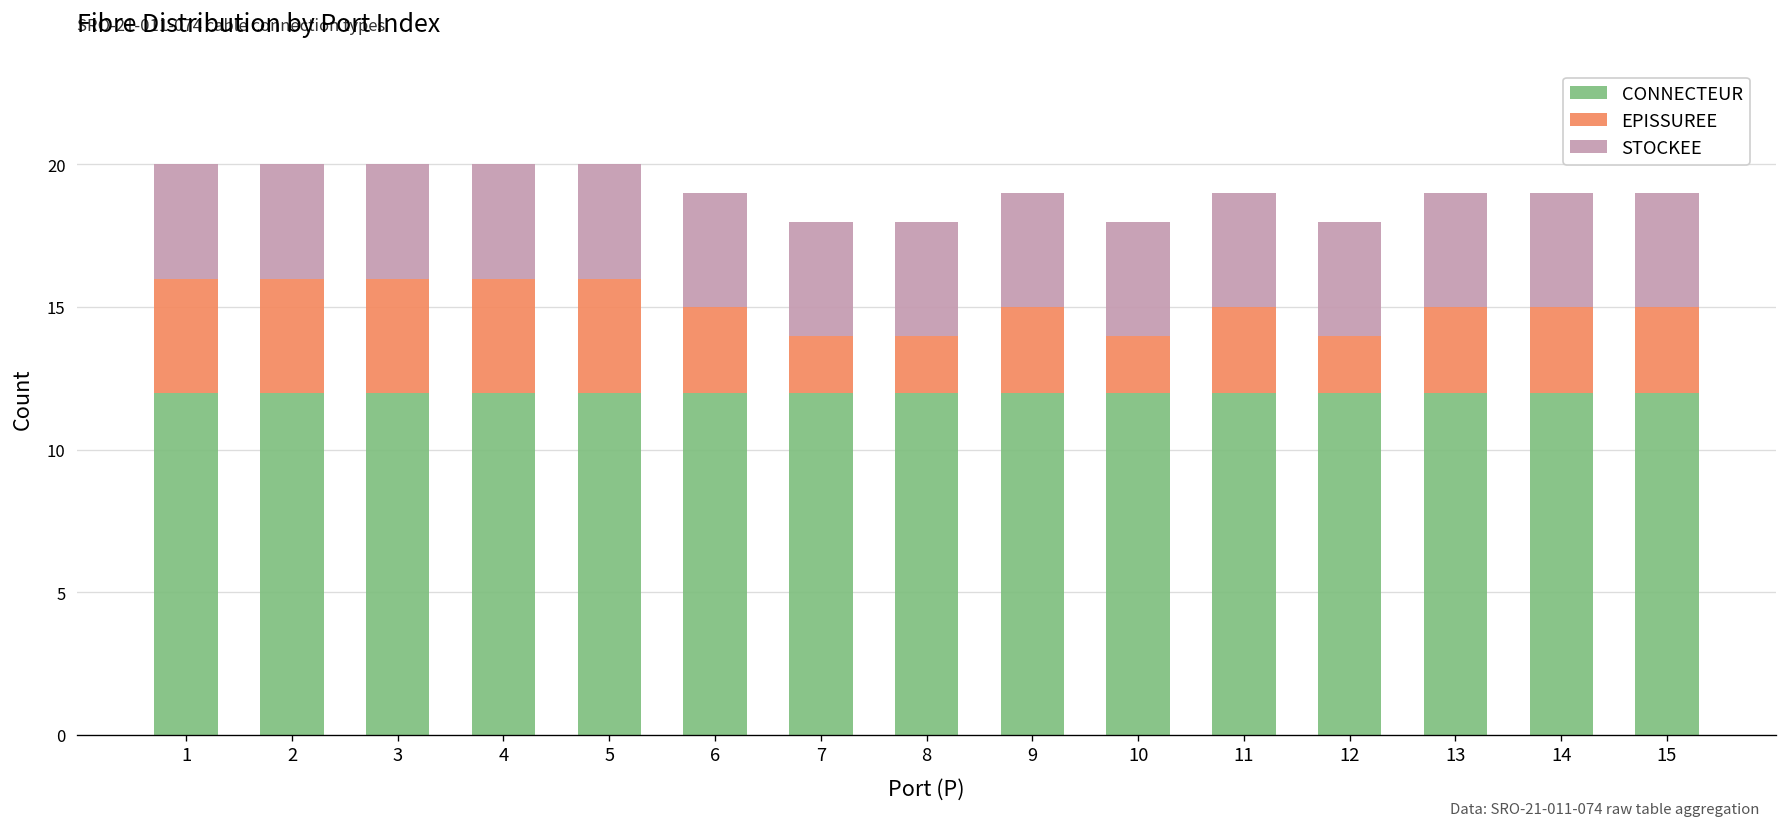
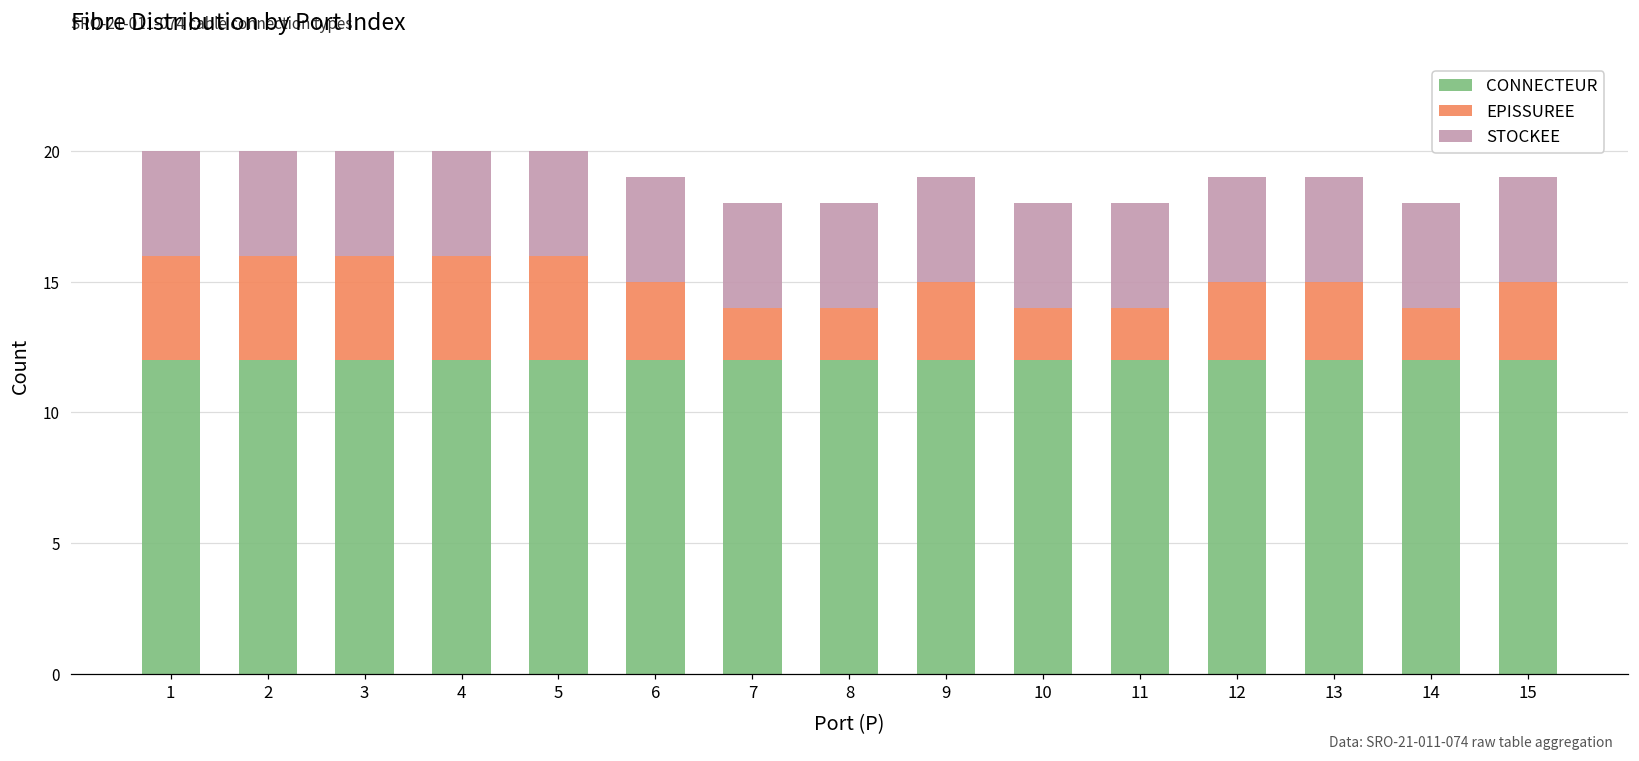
  {
    "CONNECTEUR": {
      "1": 12,
      "2": 12,
      "3": 12,
      "4": 12,
      "5": 12,
      "6": 12,
      "7": 12,
      "8": 12,
      "9": 12,
      "10": 12,
      "11": 12,
      "12": 12,
      "13": 12,
      "14": 12,
      "15": 12
    },
    "EPISSUREE": {
      "1": 4,
      "2": 4,
      "3": 4,
      "4": 4,
      "5": 4,
      "6": 3,
      "7": 2,
      "8": 2,
      "9": 3,
      "10": 2,
-     "11": 3,
-     "12": 2,
+     "11": 2,
+     "12": 3,
      "13": 3,
-     "14": 3,
+     "14": 2,
      "15": 3
    },
    "STOCKEE": {
      "1": 4,
      "2": 4,
      "3": 4,
      "4": 4,
      "5": 4,
      "6": 4,
      "7": 4,
      "8": 4,
      "9": 4,
      "10": 4,
      "11": 4,
      "12": 4,
      "13": 4,
      "14": 4,
      "15": 4
    }
  }
